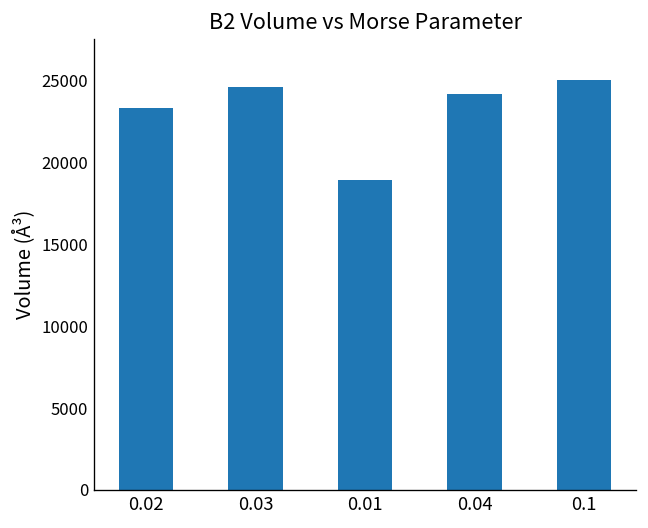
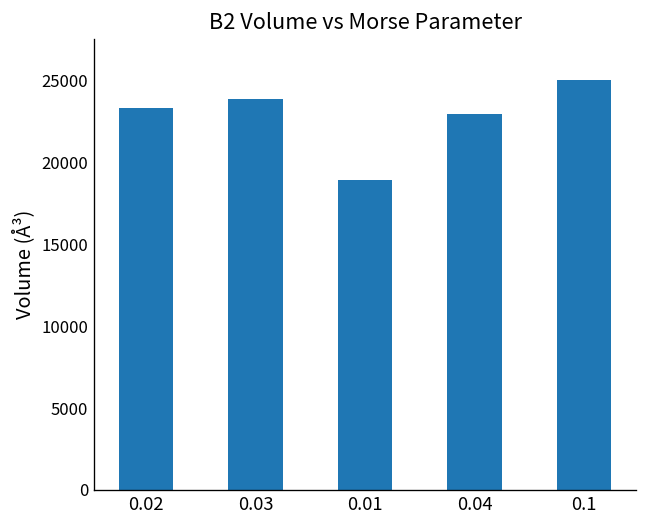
  {
    "0.02": 23300,
-   "0.03": 24600,
+   "0.03": 23900,
    "0.01": 18900,
-   "0.04": 24200,
+   "0.04": 23000,
    "0.1": 25100
  }
